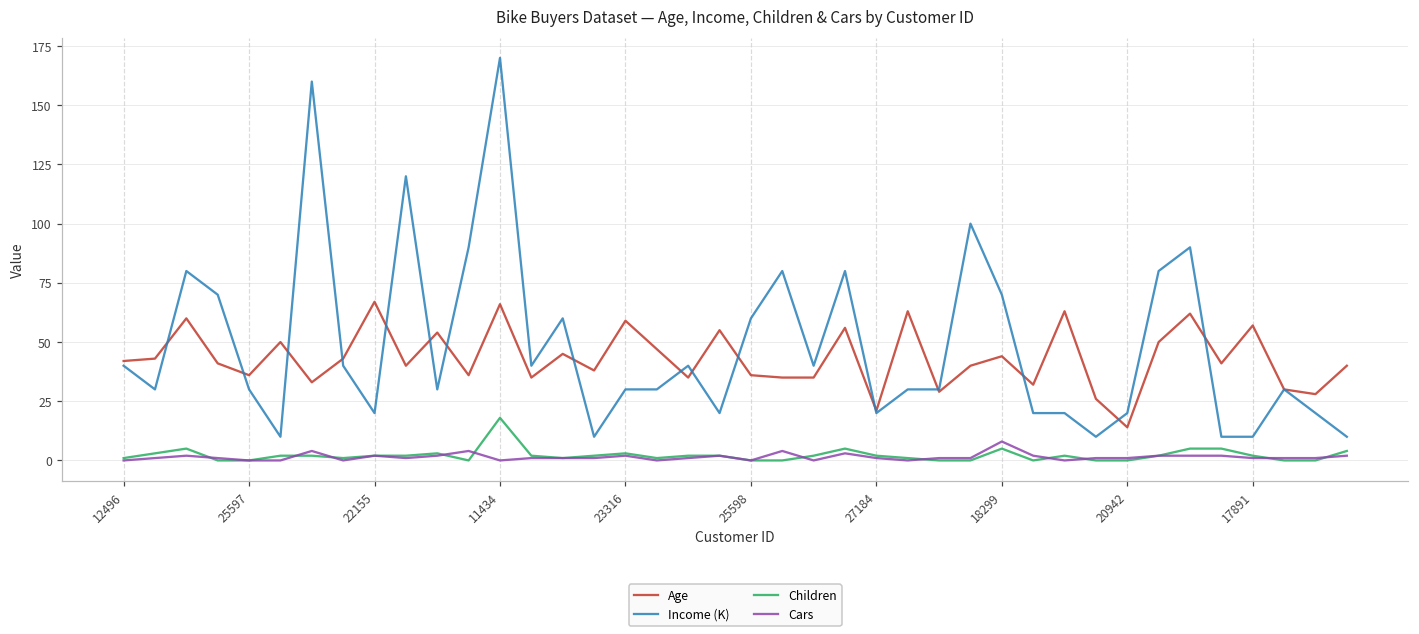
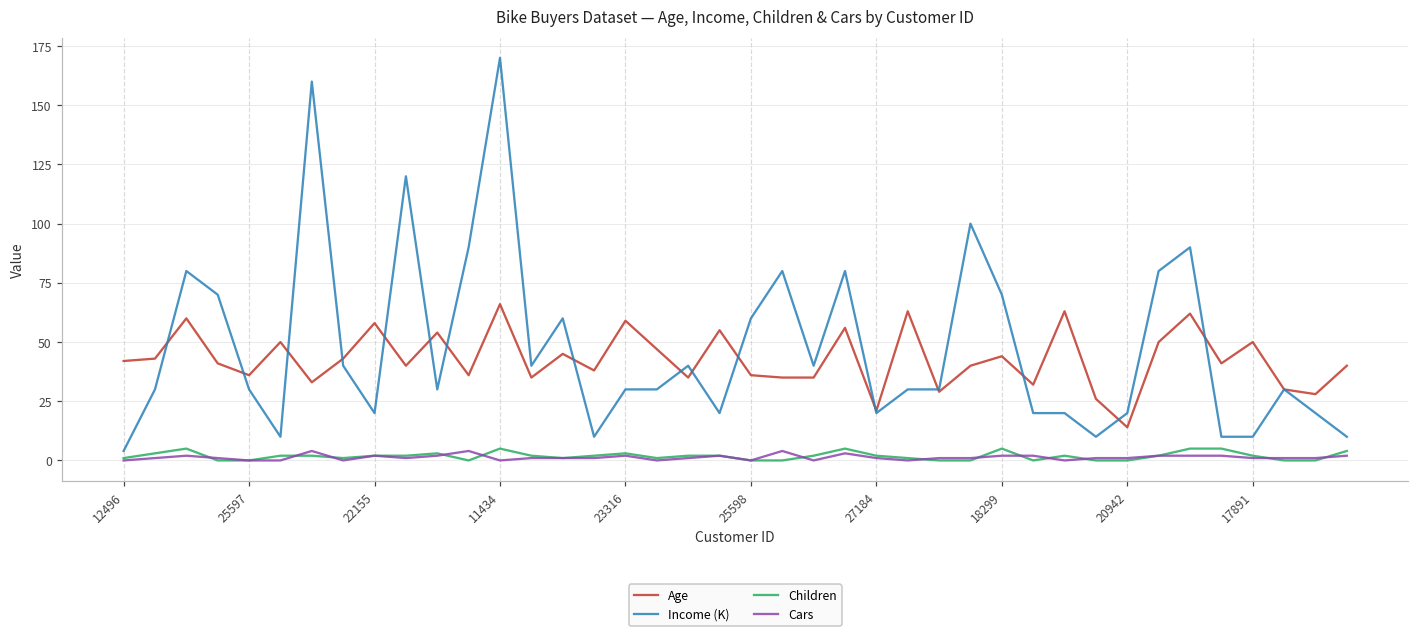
  {
    "Age": {
      "12496": 42,
      "25597": 36,
-     "22155": 67,
+     "22155": 58,
      "11434": 66,
      "23316": 59,
      "25598": 36,
      "18299": 44,
      "20942": 14,
-     "17891": 57
+     "17891": 50
    },
    "Income (K)": {
-     "12496": 40,
+     "12496": 4,
      "25597": 30,
      "22155": 20,
      "11434": 170,
      "23316": 30,
      "25598": 60,
      "18299": 70,
      "20942": 20,
      "17891": 10
    },
    "Children": {
-     "11434": 18,
+     "11434": 5,
      "18299": 5
    },
    "Cars": {
      "11434": 0,
-     "18299": 8
+     "18299": 2
    }
  }
